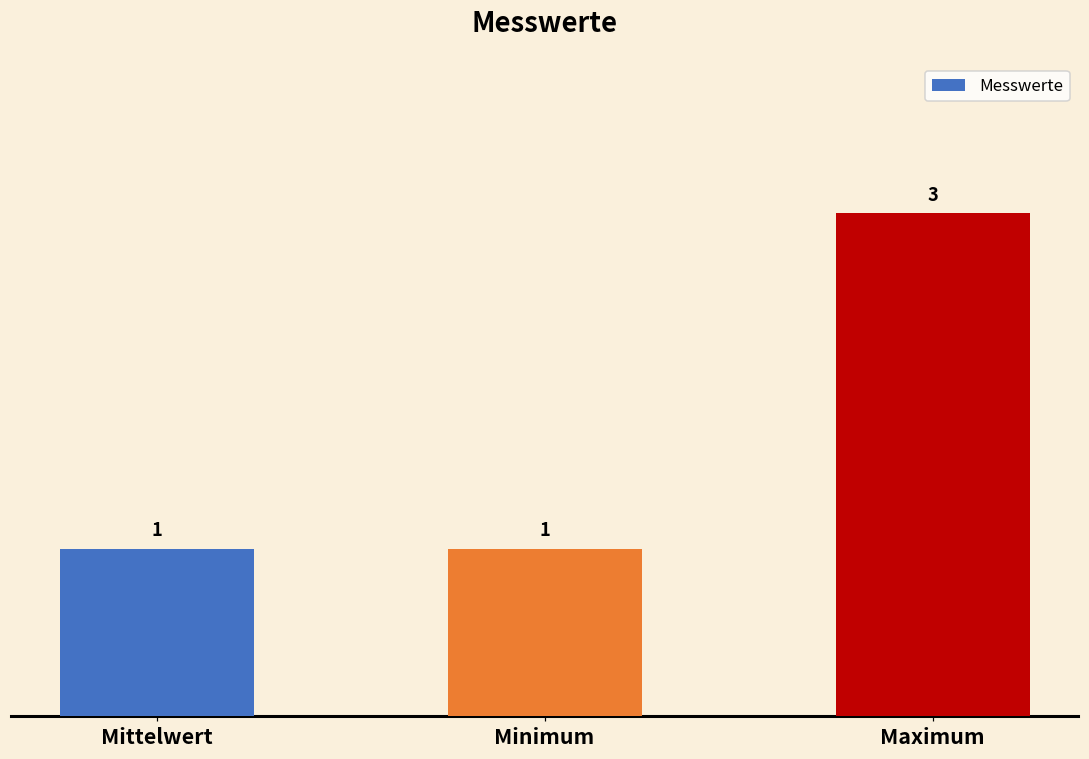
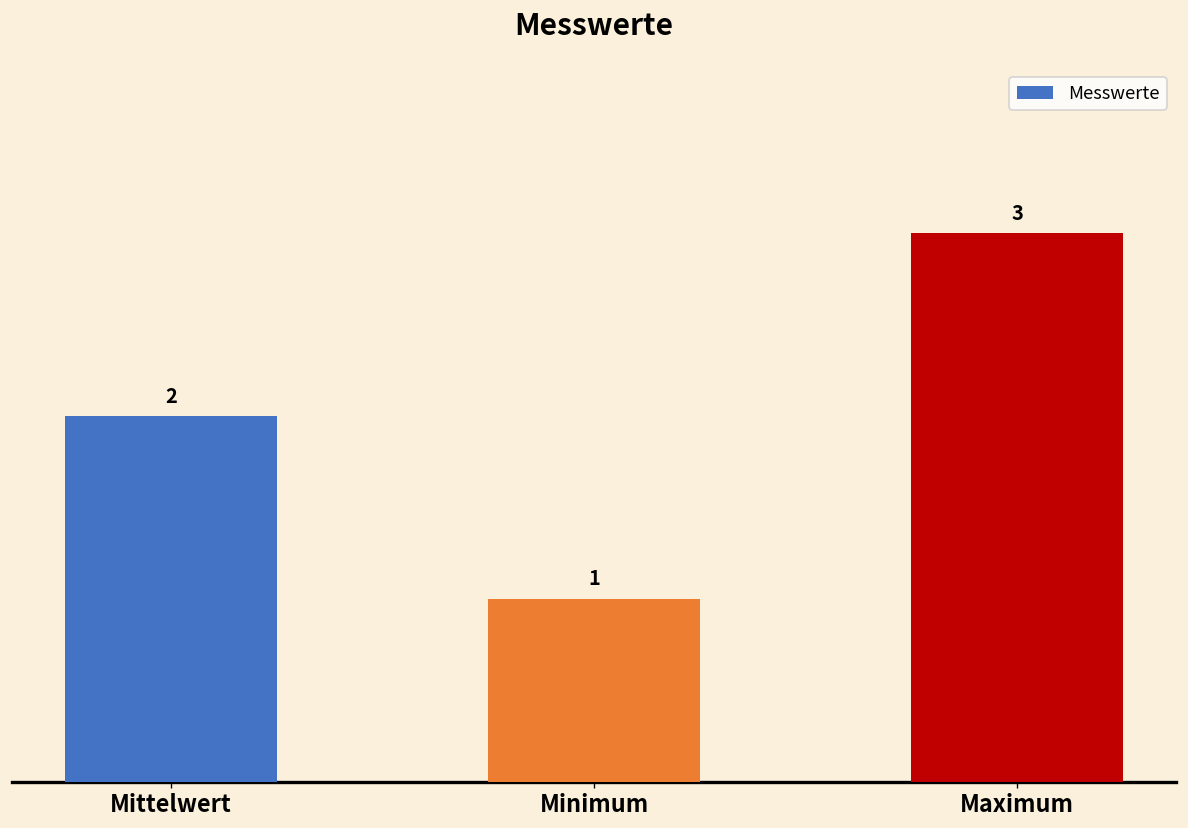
  {
-   "Mittelwert": 1,
+   "Mittelwert": 2,
    "Minimum": 1,
    "Maximum": 3
  }
